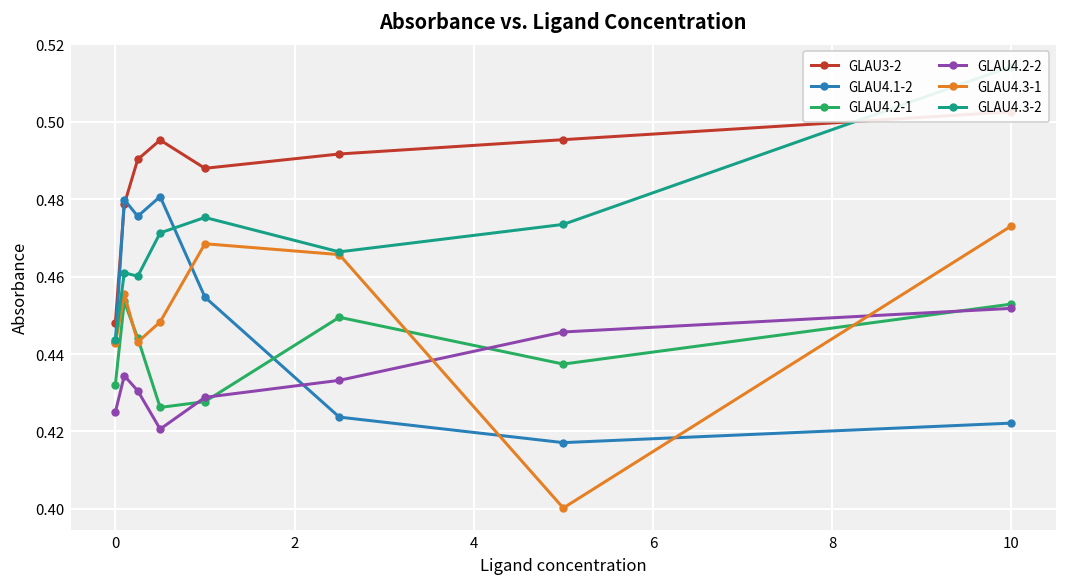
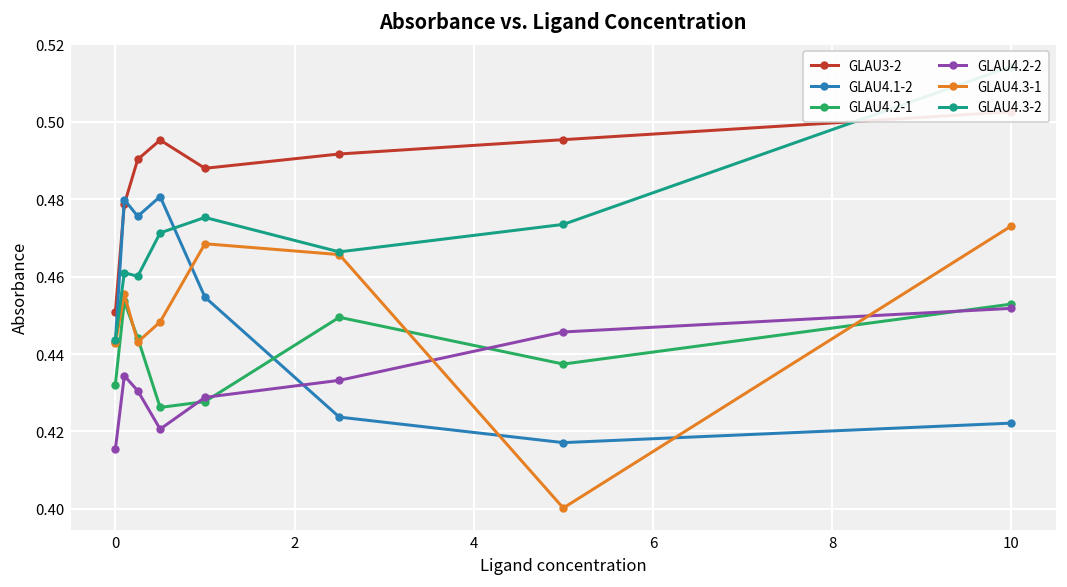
  {
    "GLAU3-2": {
-     "0": 0.448
+     "0": 0.451
    },
    "GLAU4.1-2": {
      "10": 0.422
    },
    "GLAU4.2-2": {
-     "0": 0.425,
+     "0": 0.415,
      "10": 0.452
    },
    "GLAU4.3-1": {
      "10": 0.473
    }
  }
